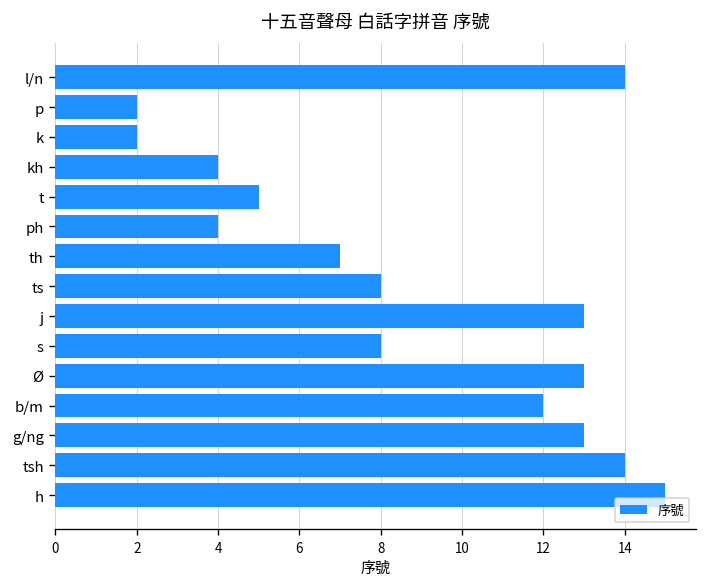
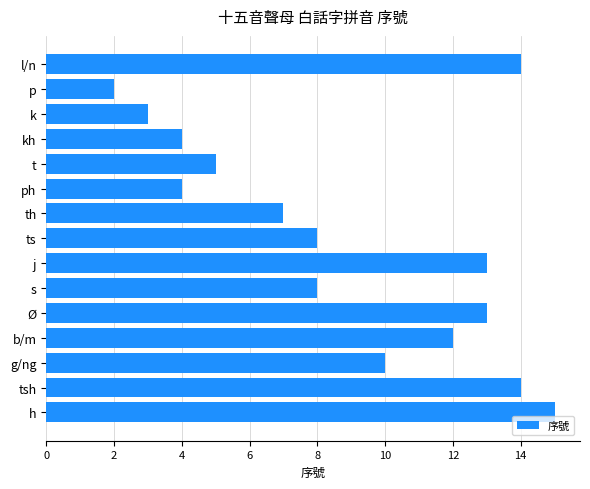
  {
    "l/n": 14,
    "p": 2,
-   "k": 2,
+   "k": 3,
    "kh": 4,
    "t": 5,
    "ph": 4,
    "th": 7,
    "ts": 8,
    "j": 13,
    "s": 8,
    "Ø": 13,
    "b/m": 12,
-   "g/ng": 13,
+   "g/ng": 10,
    "tsh": 14,
    "h": 15
  }
